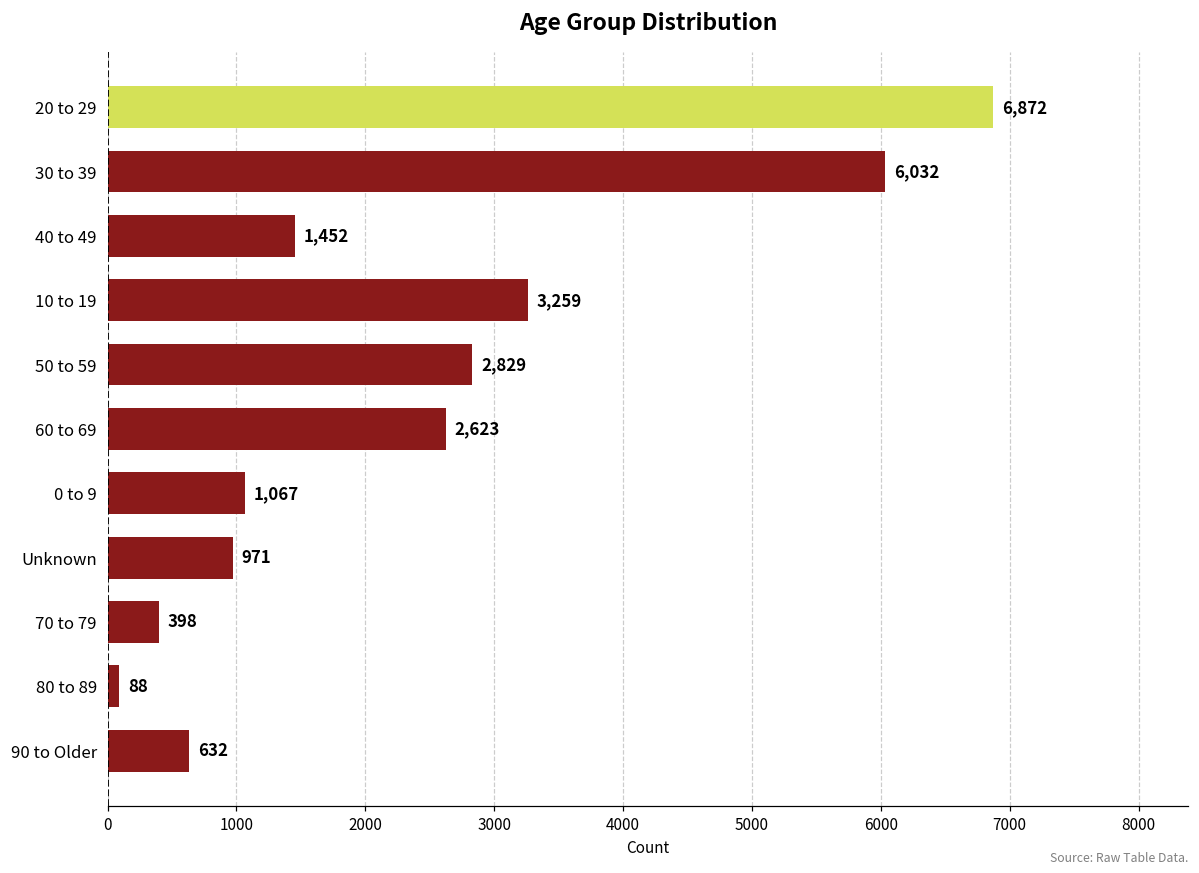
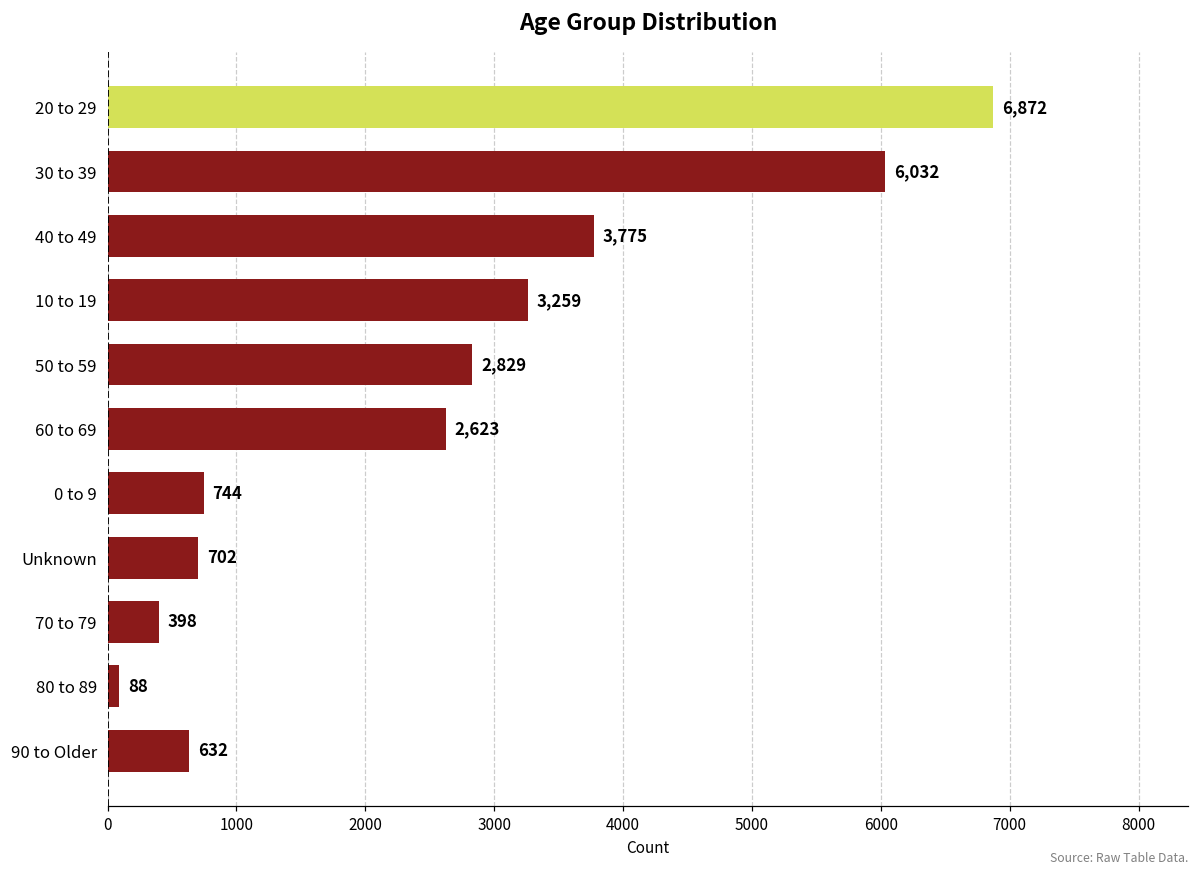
  {
    "20 to 29": "6,872",
    "30 to 39": "6,032",
-   "40 to 49": "1,452",
+   "40 to 49": "3,775",
    "10 to 19": "3,259",
    "50 to 59": "2,829",
    "60 to 69": "2,623",
-   "0 to 9": "1,067",
-   "Unknown": "971",
+   "0 to 9": "744",
+   "Unknown": "702",
    "70 to 79": "398",
    "80 to 89": "88",
    "90 to Older": "632"
  }
